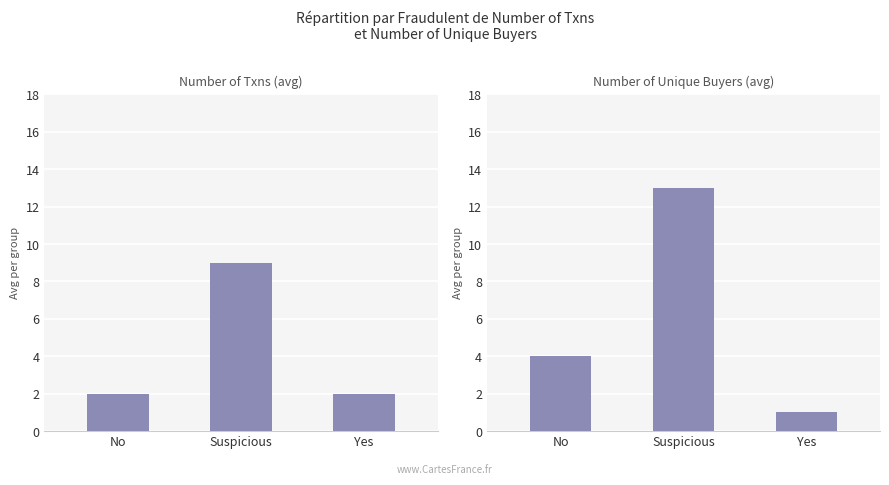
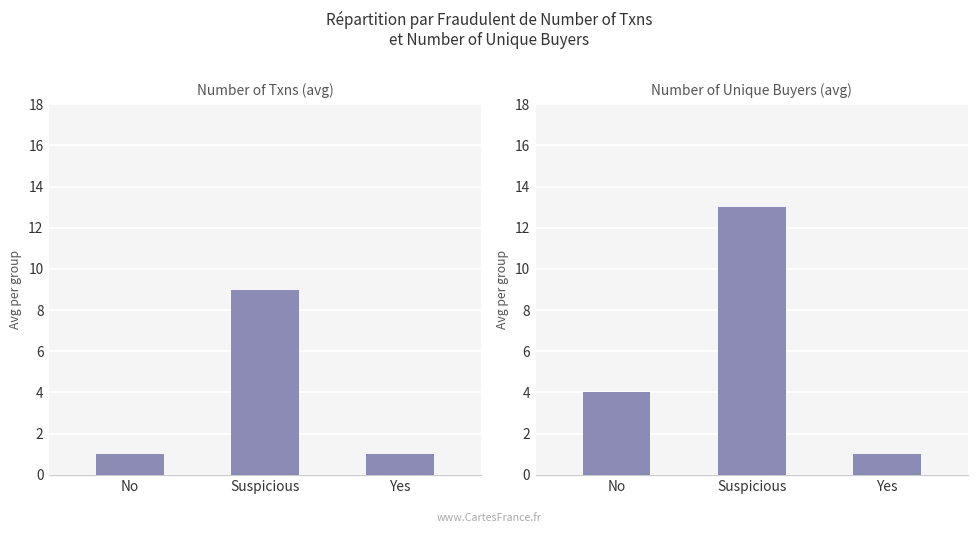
  {
    "Number of Txns (avg)": {
-     "No": 2,
+     "No": 1,
      "Suspicious": 9,
-     "Yes": 2
+     "Yes": 1
    },
    "Number of Unique Buyers (avg)": {
      "No": 4.0,
      "Suspicious": 13.0,
      "Yes": 1.0
    }
  }
